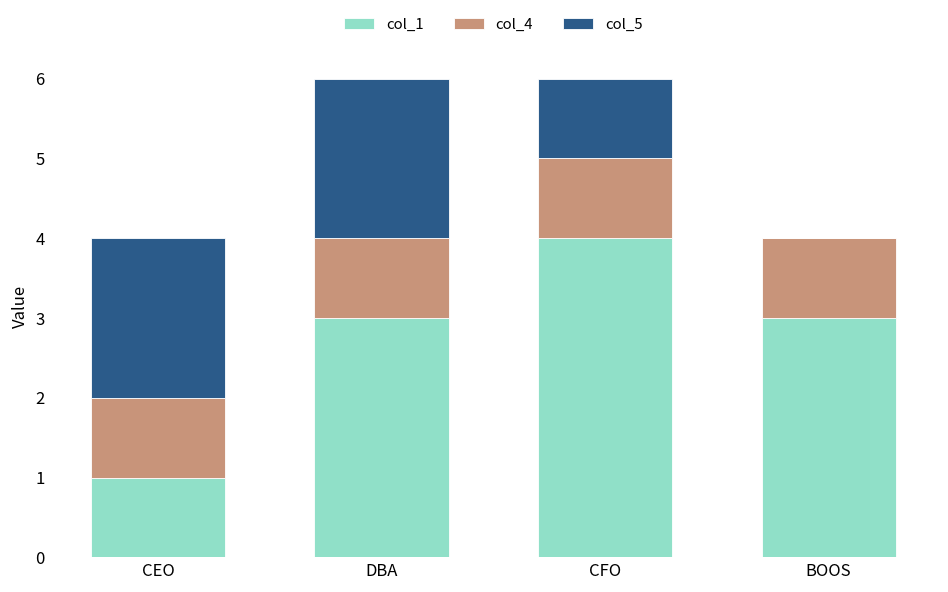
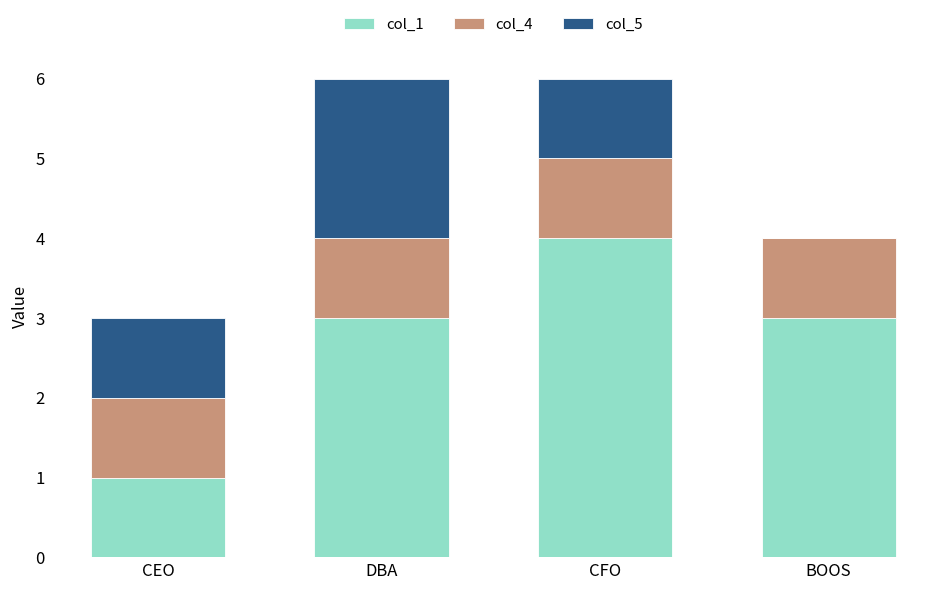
  {
    "col_1": {
      "CEO": 1,
      "DBA": 3,
      "CFO": 4,
      "BOOS": 3
    },
    "col_5": {
-     "CEO": 2,
+     "CEO": 1,
      "DBA": 2,
      "CFO": 1,
      "BOOS": 0
    }
  }
